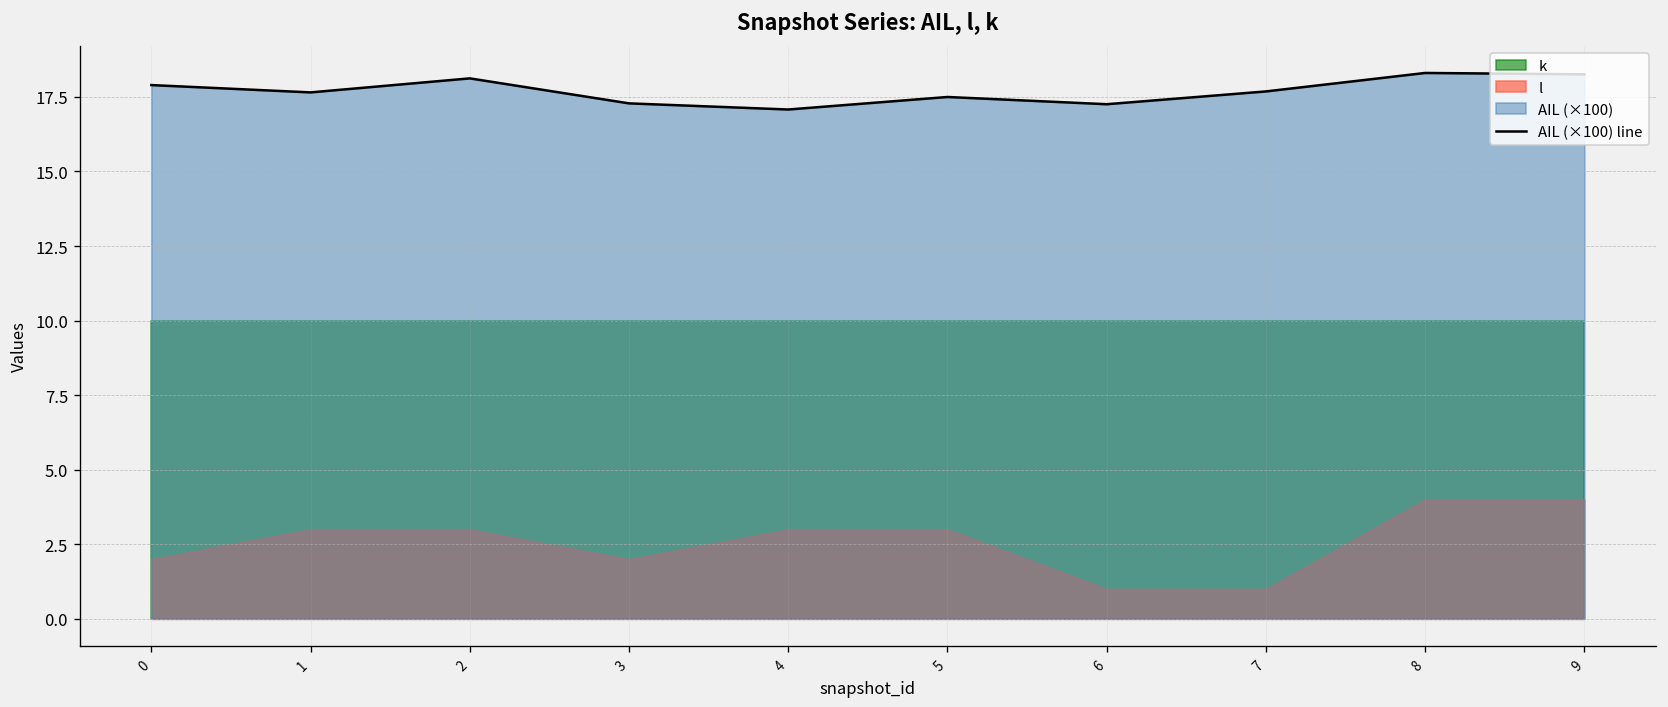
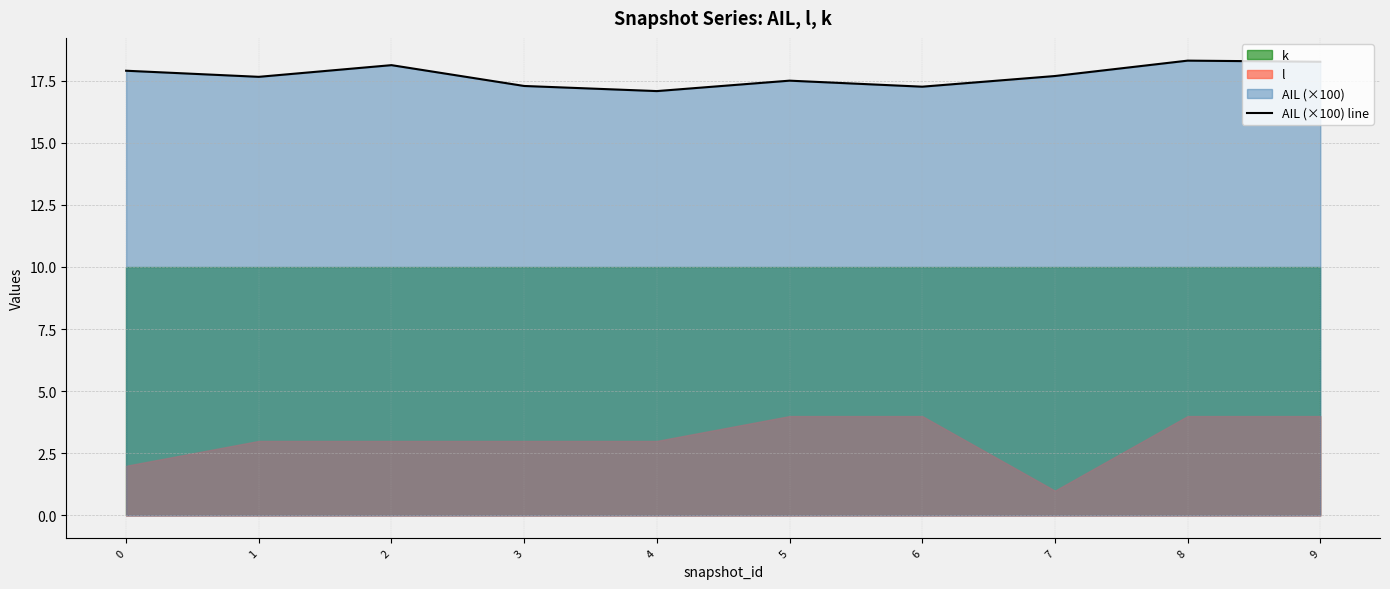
  {
    "k": {
      "0": 10,
      "1": 10,
      "2": 10,
      "3": 10,
      "4": 10,
      "5": 10,
      "6": 10,
      "7": 10,
      "8": 10,
      "9": 10
    },
    "l": {
      "0": 2,
      "1": 3,
      "2": 3,
-     "3": 2,
+     "3": 3,
      "4": 3,
-     "5": 3,
-     "6": 1,
+     "5": 4,
+     "6": 4,
      "7": 1,
      "8": 4,
      "9": 4
    },
    "AIL (×100)": {
      "0": 17.9,
      "1": 17.7,
      "2": 18.1,
      "3": 17.3,
      "4": 17,
      "5": 17.5,
      "6": 17.3,
      "7": 17.7,
      "8": 18.3
    }
  }
